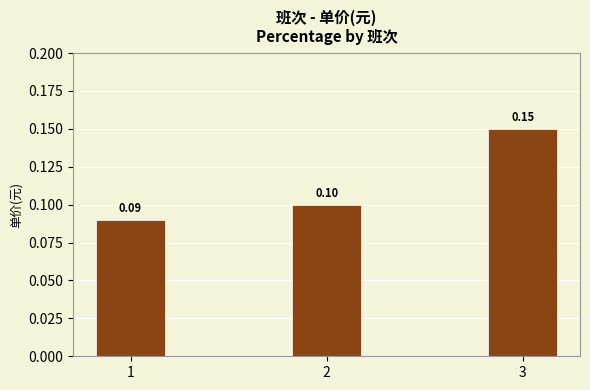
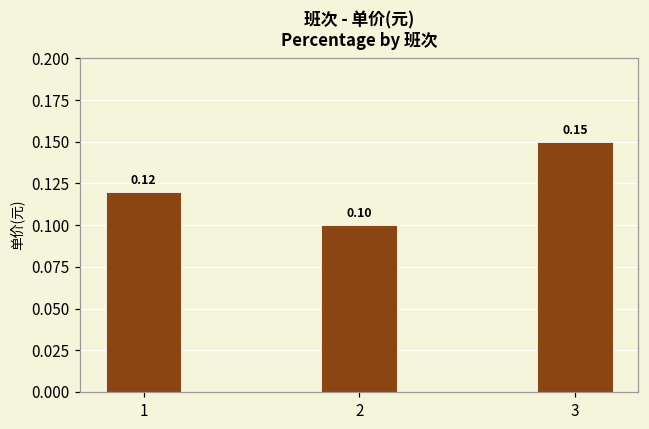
  {
-   "1": 0.09,
+   "1": 0.12,
    "2": 0.10,
    "3": 0.15
  }
